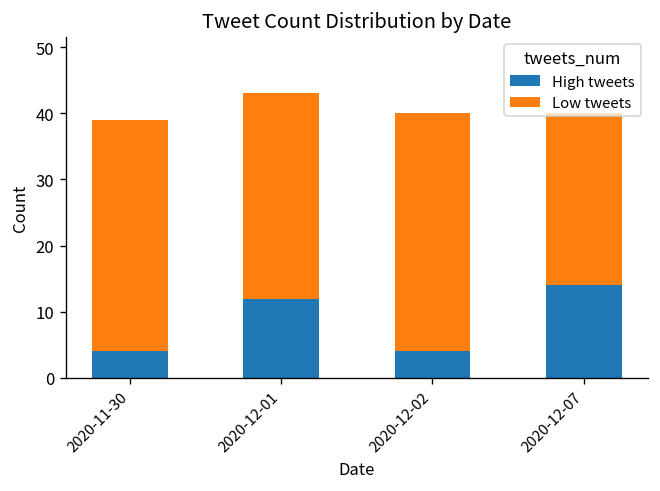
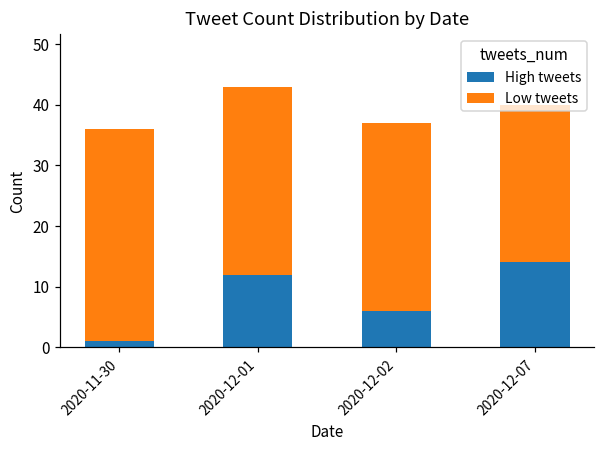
  {
    "High tweets": {
-     "2020-11-30": 4,
+     "2020-11-30": 1,
      "2020-12-01": 12,
-     "2020-12-02": 4,
+     "2020-12-02": 6,
      "2020-12-07": 14
    },
    "Low tweets": {
      "2020-11-30": 35,
      "2020-12-01": 31,
-     "2020-12-02": 36
+     "2020-12-02": 31
    }
  }
